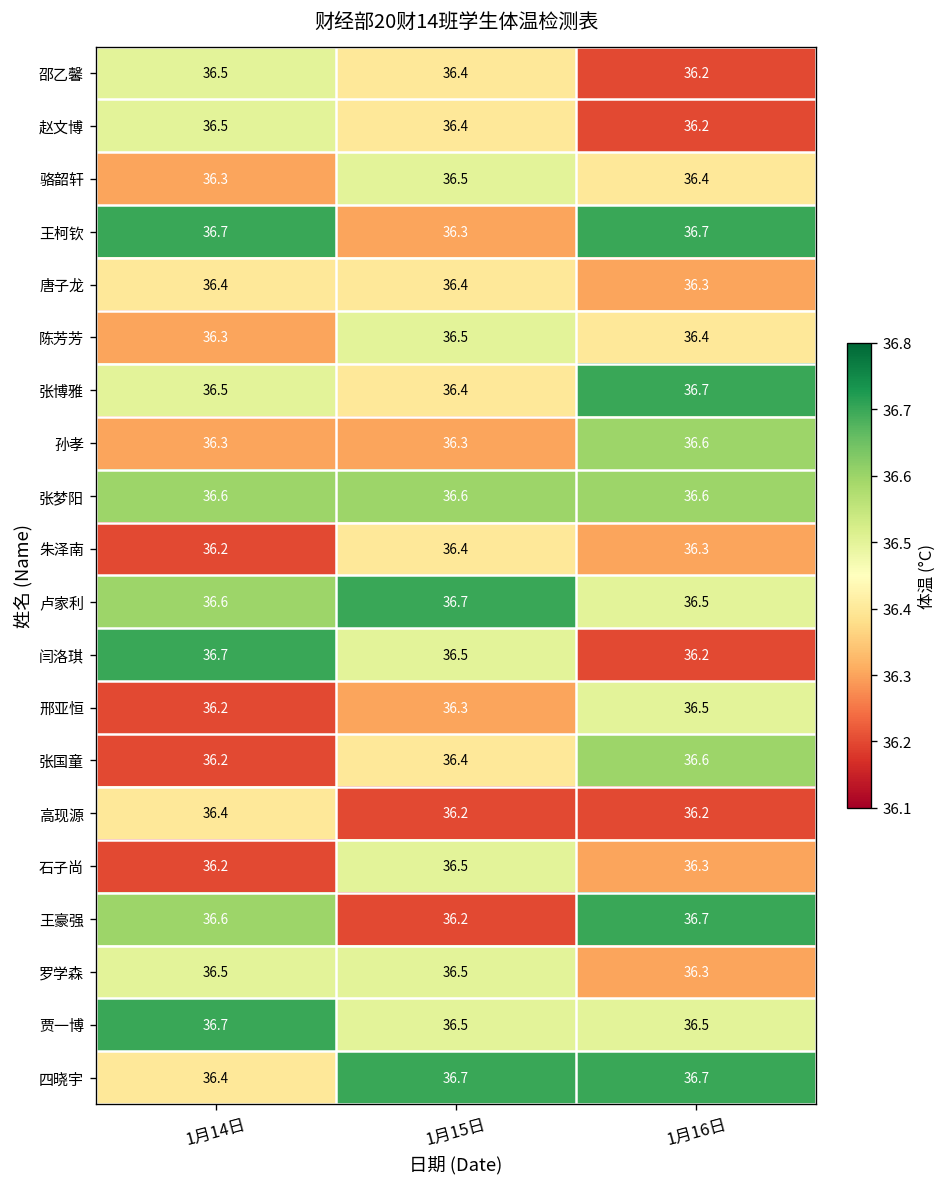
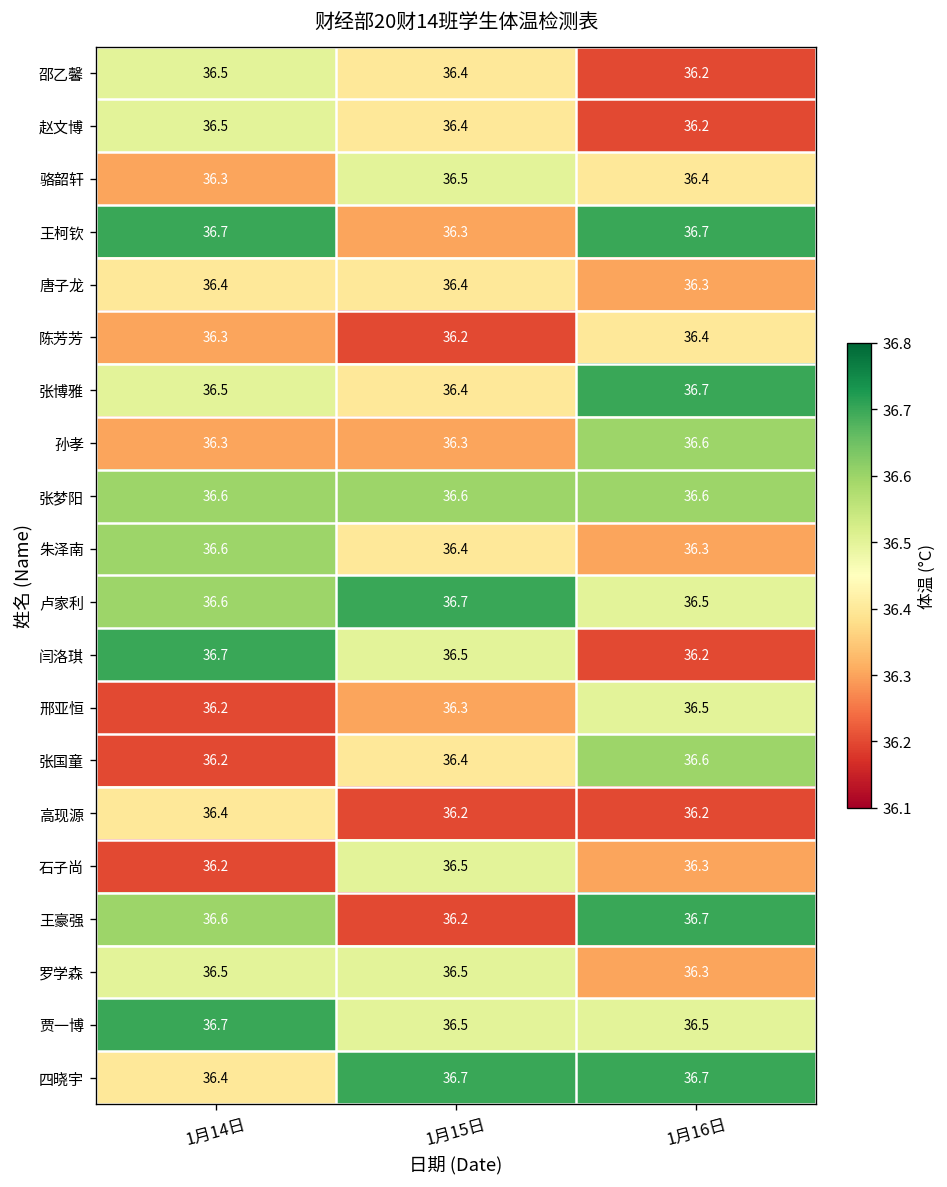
  {
    "邵乙馨": {
      "1月14日": 36.5,
      "1月15日": 36.4,
      "1月16日": 36.2
    },
    "赵文博": {
      "1月14日": 36.5,
      "1月15日": 36.4,
      "1月16日": 36.2
    },
    "骆韶轩": {
      "1月14日": 36.3,
      "1月15日": 36.5,
      "1月16日": 36.4
    },
    "王柯钦": {
      "1月14日": 36.7,
      "1月15日": 36.3,
      "1月16日": 36.7
    },
    "唐子龙": {
      "1月14日": 36.4,
      "1月15日": 36.4,
      "1月16日": 36.3
    },
    "陈芳芳": {
      "1月14日": 36.3,
-     "1月15日": 36.5,
+     "1月15日": 36.2,
      "1月16日": 36.4
    },
    "张博雅": {
      "1月14日": 36.5,
      "1月15日": 36.4,
      "1月16日": 36.7
    },
    "孙孝": {
      "1月14日": 36.3,
      "1月15日": 36.3,
      "1月16日": 36.6
    },
    "张梦阳": {
      "1月14日": 36.6,
      "1月15日": 36.6,
      "1月16日": 36.6
    },
    "朱泽南": {
-     "1月14日": 36.2,
+     "1月14日": 36.6,
      "1月15日": 36.4,
      "1月16日": 36.3
    },
    "卢家利": {
      "1月14日": 36.6,
      "1月15日": 36.7,
      "1月16日": 36.5
    },
    "闫洛琪": {
      "1月14日": 36.7,
      "1月15日": 36.5,
      "1月16日": 36.2
    },
    "邢亚恒": {
      "1月14日": 36.2,
      "1月15日": 36.3,
      "1月16日": 36.5
    },
    "张国童": {
      "1月14日": 36.2,
      "1月15日": 36.4,
      "1月16日": 36.6
    },
    "高现源": {
      "1月14日": 36.4,
      "1月15日": 36.2,
      "1月16日": 36.2
    },
    "石子尚": {
      "1月14日": 36.2,
      "1月15日": 36.5,
      "1月16日": 36.3
    },
    "王豪强": {
      "1月14日": 36.6,
      "1月15日": 36.2,
      "1月16日": 36.7
    },
    "罗学森": {
      "1月14日": 36.5,
      "1月15日": 36.5,
      "1月16日": 36.3
    },
    "贾一博": {
      "1月14日": 36.7,
      "1月15日": 36.5,
      "1月16日": 36.5
    },
    "四晓宇": {
      "1月14日": 36.4,
      "1月15日": 36.7,
      "1月16日": 36.7
    }
  }
